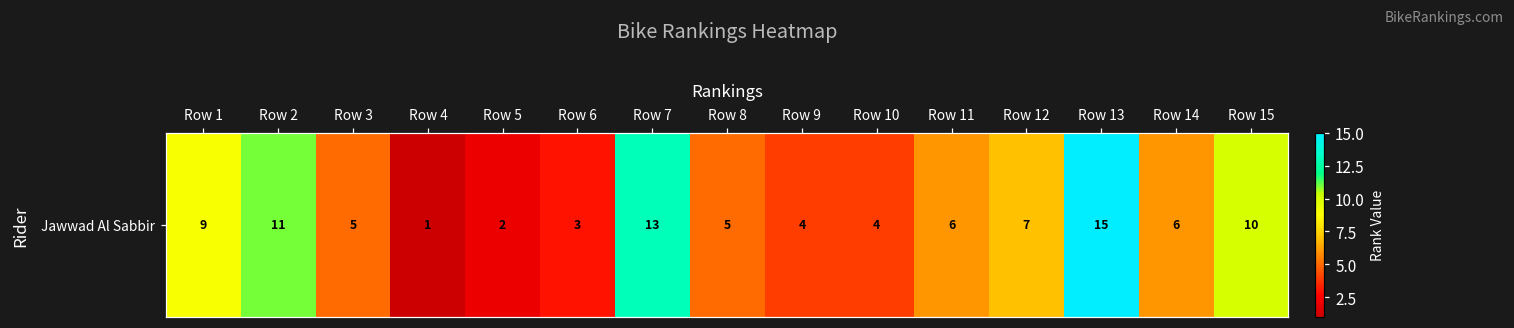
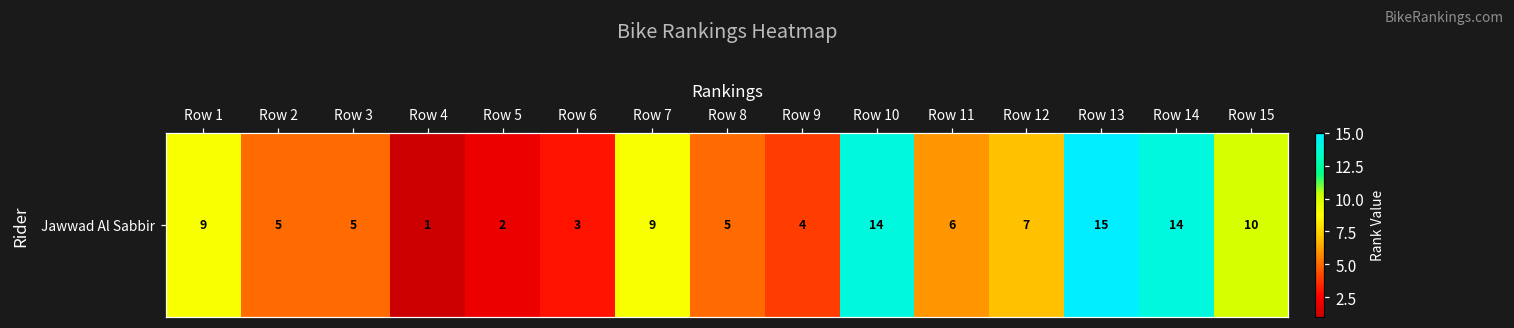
  {
    "Jawwad Al Sabbir": {
      "Row 1": 9,
-     "Row 2": 11,
+     "Row 2": 5,
      "Row 3": 5,
      "Row 4": 1,
      "Row 5": 2,
      "Row 6": 3,
-     "Row 7": 13,
+     "Row 7": 9,
      "Row 8": 5,
      "Row 9": 4,
-     "Row 10": 4,
+     "Row 10": 14,
      "Row 11": 6,
      "Row 12": 7,
      "Row 13": 15,
-     "Row 14": 6,
+     "Row 14": 14,
      "Row 15": 10
    }
  }
